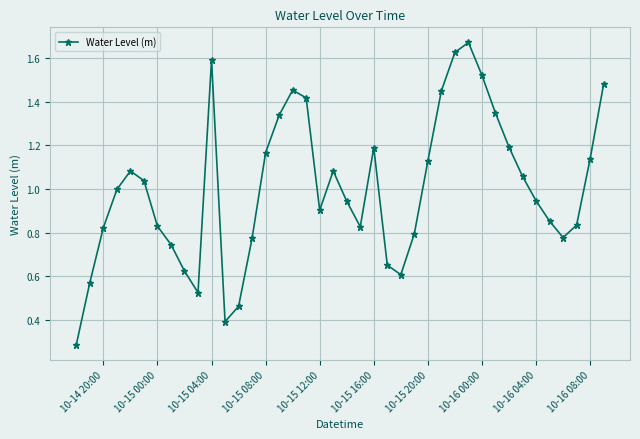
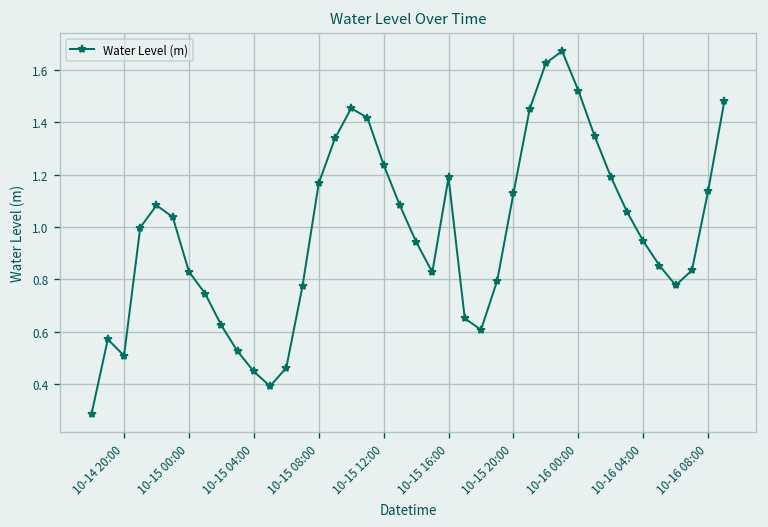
  {
-   "10-14 20:00": 0.82,
+   "10-14 20:00": 0.51,
    "10-15 00:00": 0.83,
-   "10-15 04:00": 1.59,
+   "10-15 04:00": 0.45,
    "10-15 08:00": 1.17,
-   "10-15 12:00": 0.90,
+   "10-15 12:00": 1.24,
    "10-15 16:00": 1.19,
    "10-15 20:00": 1.13,
    "10-16 00:00": 1.52,
    "10-16 04:00": 0.95,
    "10-16 08:00": 1.14
  }
